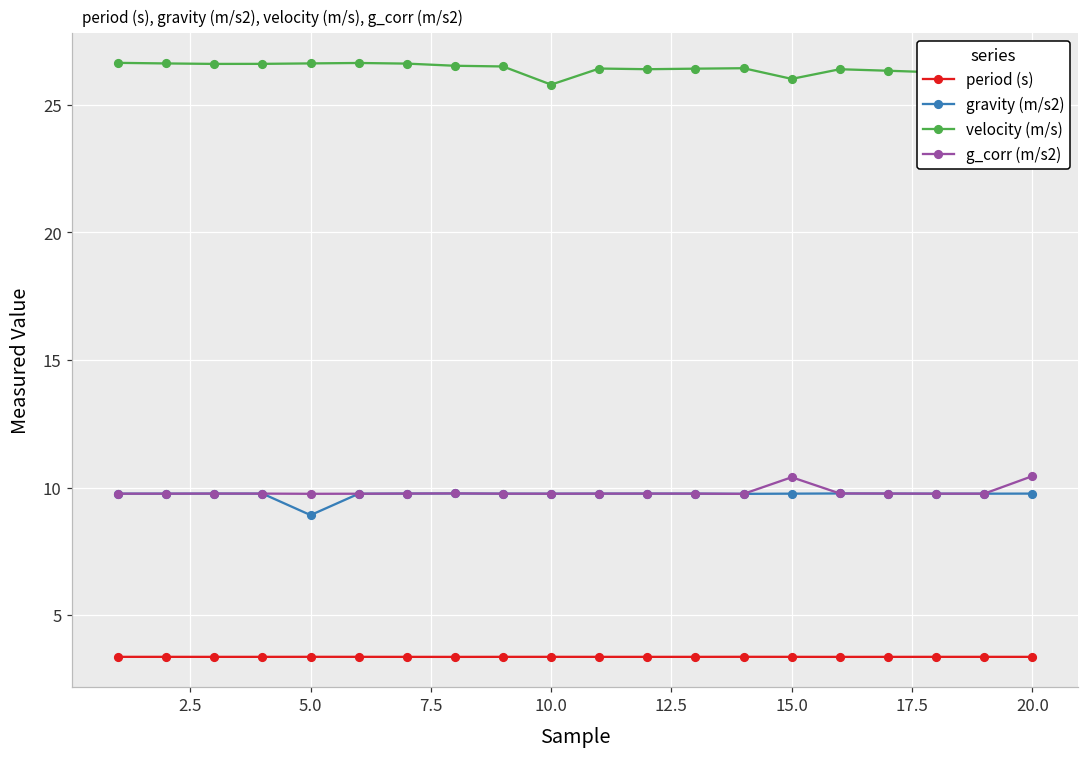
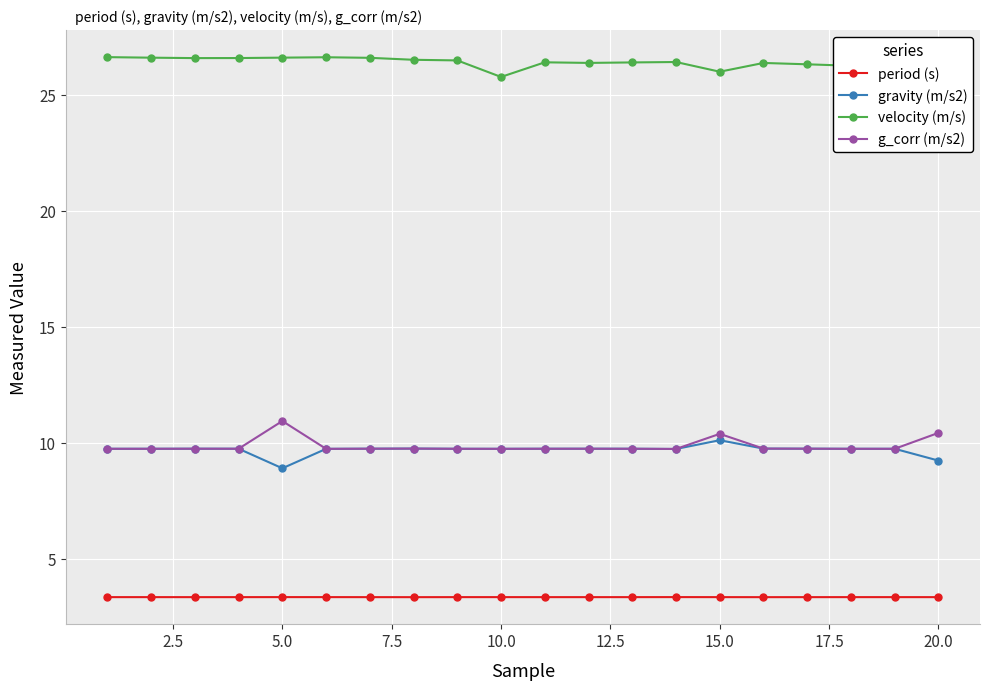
  {
    "period (s)": {
      "5.0": 3.4,
      "10.0": 3.4,
      "15.0": 3.4,
      "20.0": 3.4
    },
    "gravity (m/s2)": {
      "5.0": 8.9,
-     "15.0": 9.8,
-     "20.0": 9.8
+     "15.0": 10.1,
+     "20.0": 9.3
    },
    "velocity (m/s)": {
      "5.0": 26.6,
      "10.0": 25.8,
      "15.0": 26.0
    },
    "g_corr (m/s2)": {
-     "5.0": 9.8,
+     "5.0": 11.0,
      "15.0": 10.4,
      "20.0": 10.5
    }
  }
